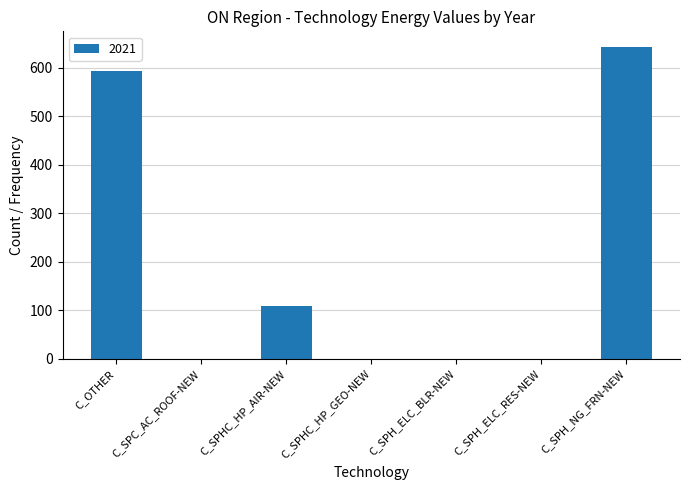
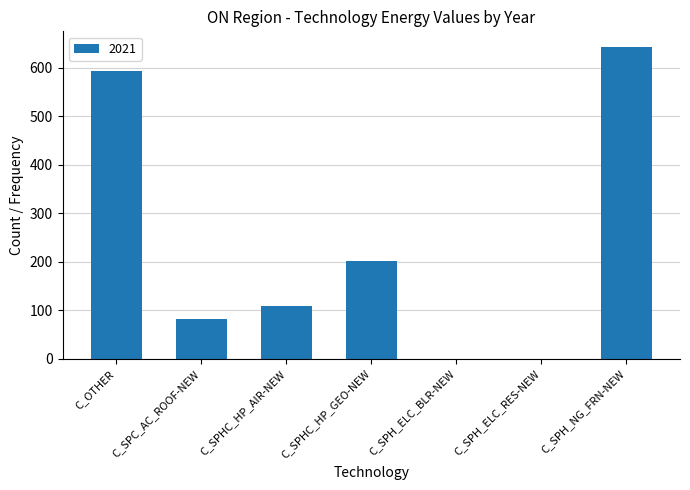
  {
    "C_OTHER": 590,
-   "C_SPC_AC_ROOF-NEW": 0,
+   "C_SPC_AC_ROOF-NEW": 80,
    "C_SPHC_HP_AIR-NEW": 110,
-   "C_SPHC_HP_GEO-NEW": 0,
+   "C_SPHC_HP_GEO-NEW": 200,
    "C_SPH_NG_FRN-NEW": 640
  }
